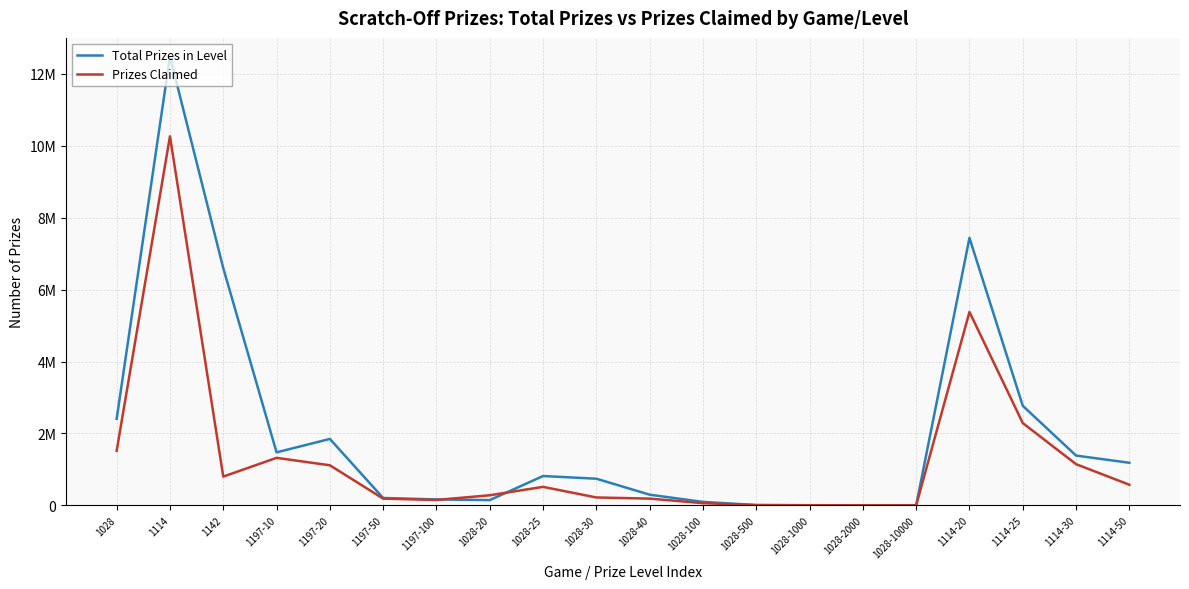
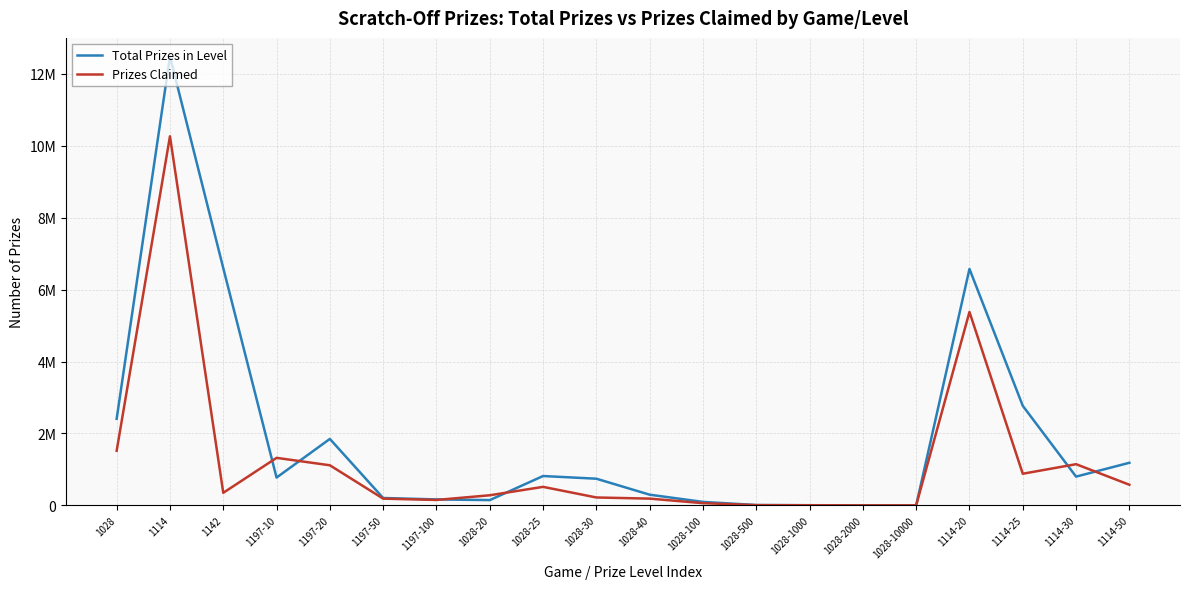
  {
    "Total Prizes in Level": {
      "1028": 2400000,
      "1142": 6600000,
-     "1197-10": 1500000,
+     "1197-10": 800000,
      "1197-20": 1800000,
      "1028-20": 100000,
      "1028-25": 800000,
      "1028-30": 700000,
      "1028-40": 300000,
-     "1114-20": 7400000,
+     "1114-20": 6600000,
      "1114-25": 2800000,
-     "1114-30": 1400000,
+     "1114-30": 800000,
      "1114-50": 1200000
    },
    "Prizes Claimed": {
      "1028": 1500000,
      "1114": 10300000,
-     "1142": 800000,
+     "1142": 300000,
      "1197-10": 1300000,
      "1197-20": 1100000,
      "1028-20": 300000,
      "1028-25": 500000,
      "1028-30": 200000,
      "1028-40": 200000,
      "1114-20": 5400000,
-     "1114-25": 2300000,
+     "1114-25": 900000,
      "1114-30": 1100000,
      "1114-50": 600000
    }
  }
